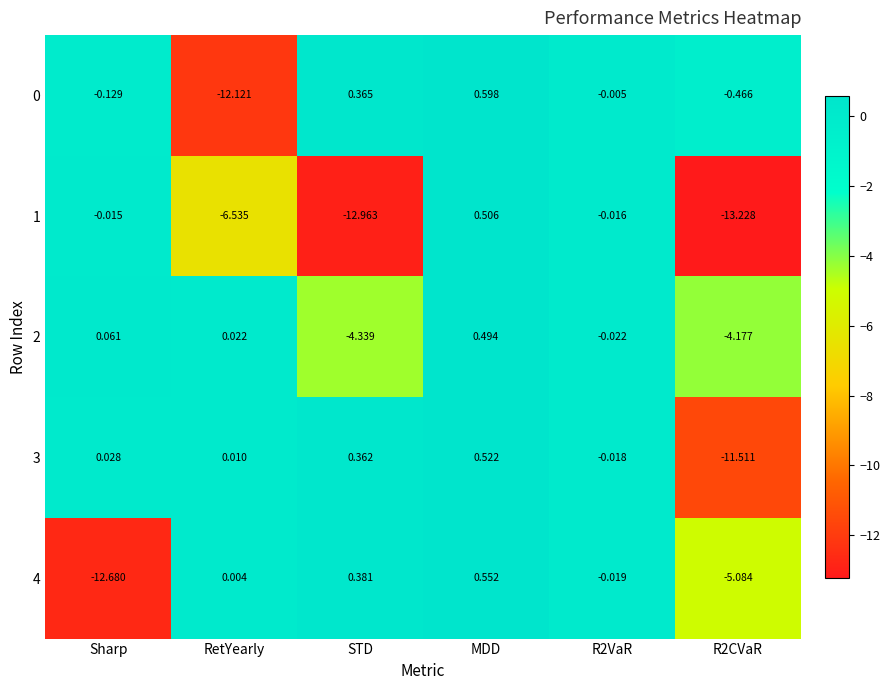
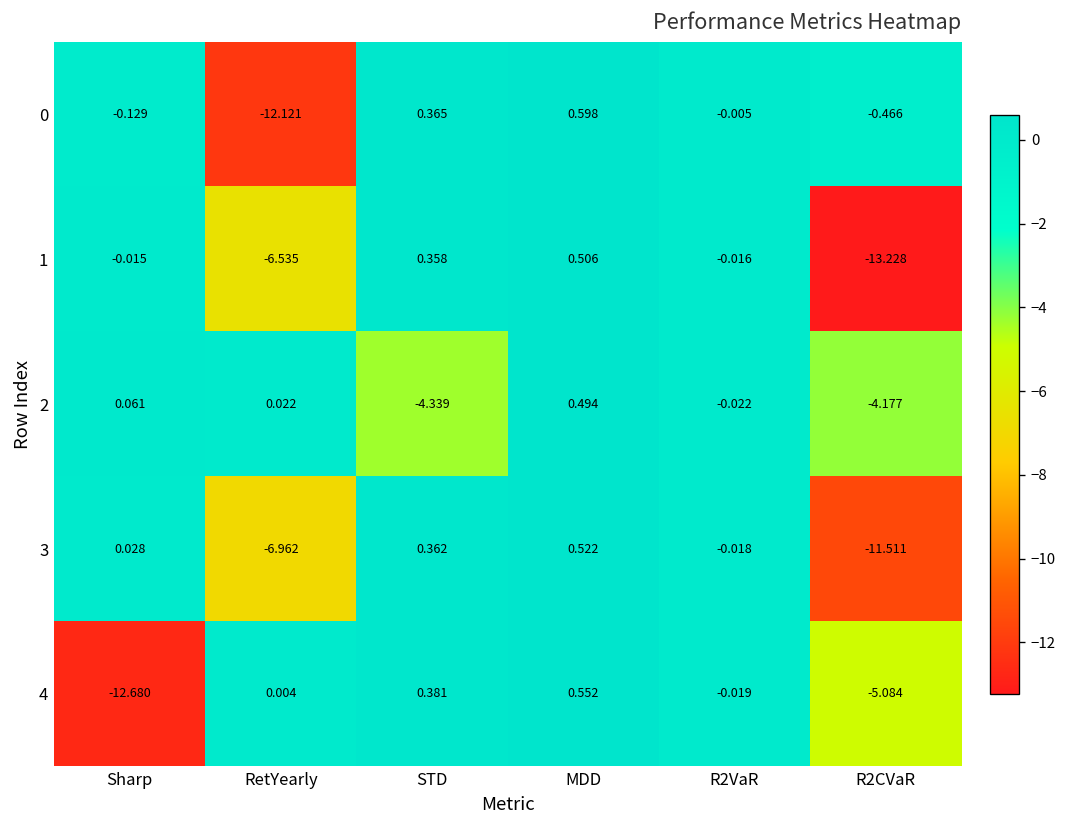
  {
    "0": {
      "Sharp": -0.129,
      "RetYearly": -12.121,
      "STD": 0.365,
      "MDD": 0.598,
      "R2VaR": -0.005,
      "R2CVaR": -0.466
    },
    "1": {
      "Sharp": -0.015,
      "RetYearly": -6.535,
-     "STD": -12.963,
+     "STD": 0.358,
      "MDD": 0.506,
      "R2VaR": -0.016,
      "R2CVaR": -13.228
    },
    "2": {
      "Sharp": 0.061,
      "RetYearly": 0.022,
      "STD": -4.339,
      "MDD": 0.494,
      "R2VaR": -0.022,
      "R2CVaR": -4.177
    },
    "3": {
      "Sharp": 0.028,
-     "RetYearly": 0.010,
+     "RetYearly": -6.962,
      "STD": 0.362,
      "MDD": 0.522,
      "R2VaR": -0.018,
      "R2CVaR": -11.511
    },
    "4": {
      "Sharp": -12.680,
      "RetYearly": 0.004,
      "STD": 0.381,
      "MDD": 0.552,
      "R2VaR": -0.019,
      "R2CVaR": -5.084
    }
  }
